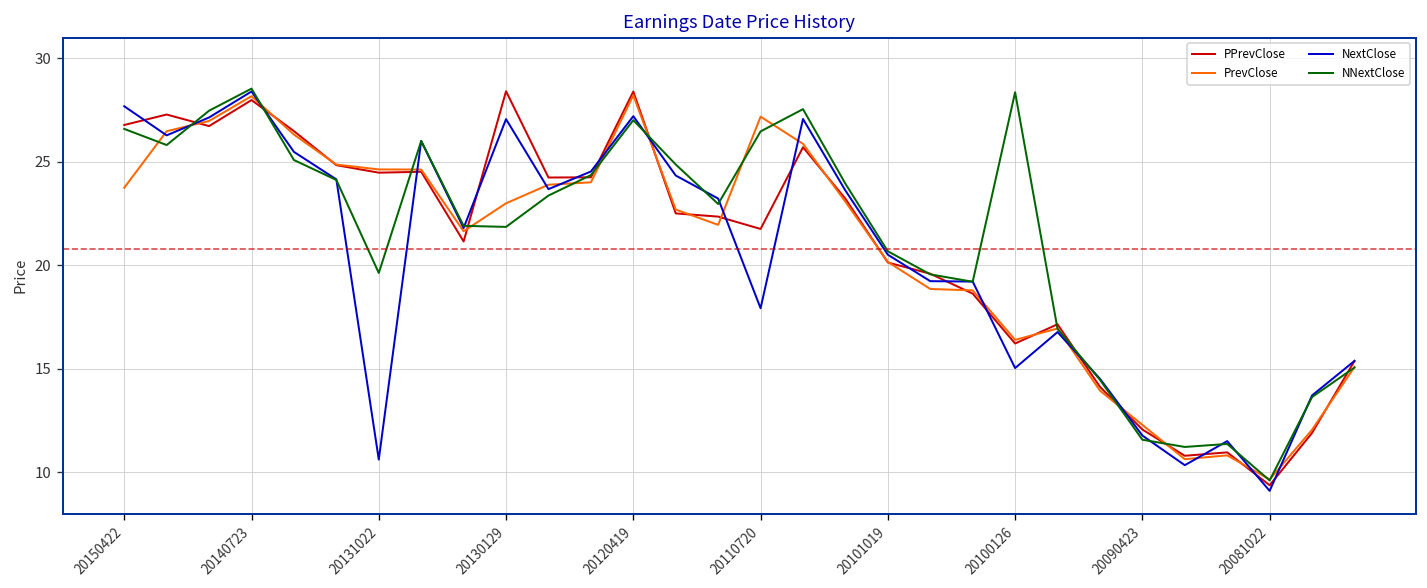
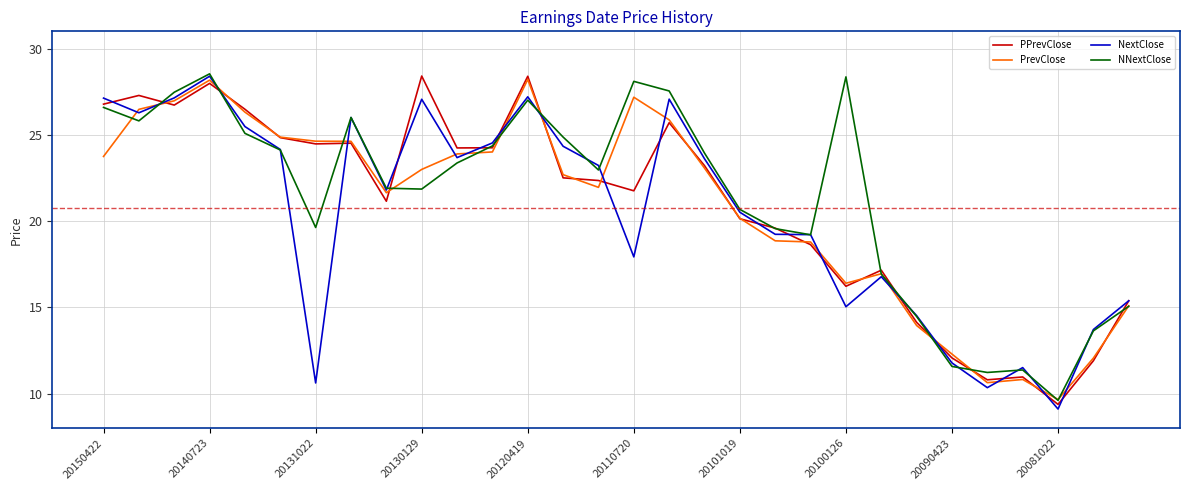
  {
    "PPrevClose": {
      "20150422": 26.8,
      "20140723": 28.0,
      "20131022": 24.5,
      "20130129": 28.4,
      "20120419": 28.4,
      "20110720": 21.8,
      "20100126": 16.2,
      "20090423": 12.1,
      "20081022": 9.4
    },
    "PrevClose": {
      "20150422": 23.8,
      "20140723": 28.2,
      "20131022": 24.6,
      "20130129": 23.0,
      "20120419": 28.2,
      "20110720": 27.2,
      "20100126": 16.4,
      "20090423": 12.3
    },
    "NextClose": {
-     "20150422": 27.7,
+     "20150422": 27.1,
      "20131022": 10.6,
      "20130129": 27.1,
      "20120419": 27.2,
      "20110720": 17.9,
      "20101019": 20.5,
      "20100126": 15.0,
      "20090423": 11.8,
      "20081022": 9.1
    },
    "NNextClose": {
      "20150422": 26.6,
      "20131022": 19.6,
      "20130129": 21.9,
      "20120419": 27.0,
-     "20110720": 26.5,
+     "20110720": 28.1,
      "20101019": 20.7,
      "20100126": 28.4,
      "20090423": 11.6
    }
  }
